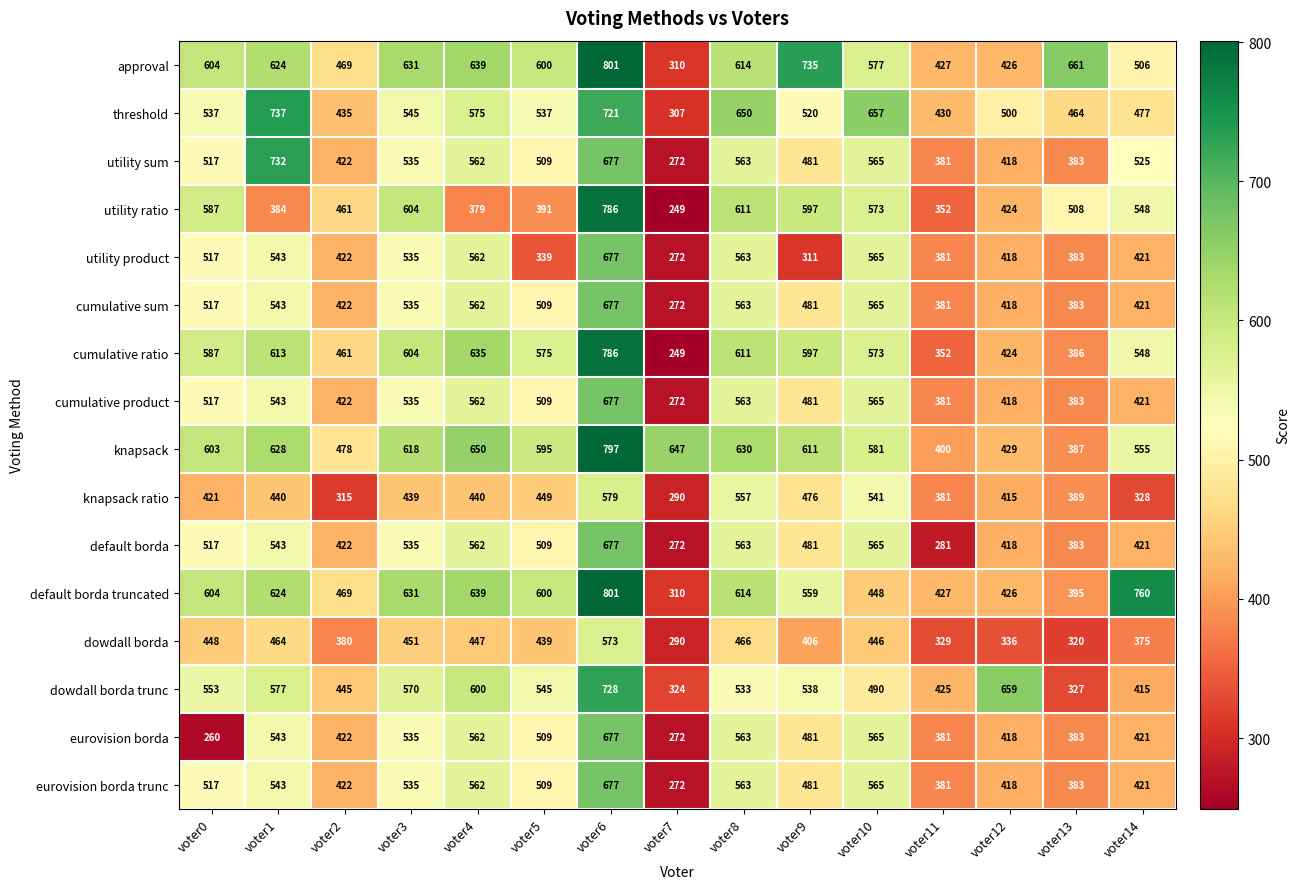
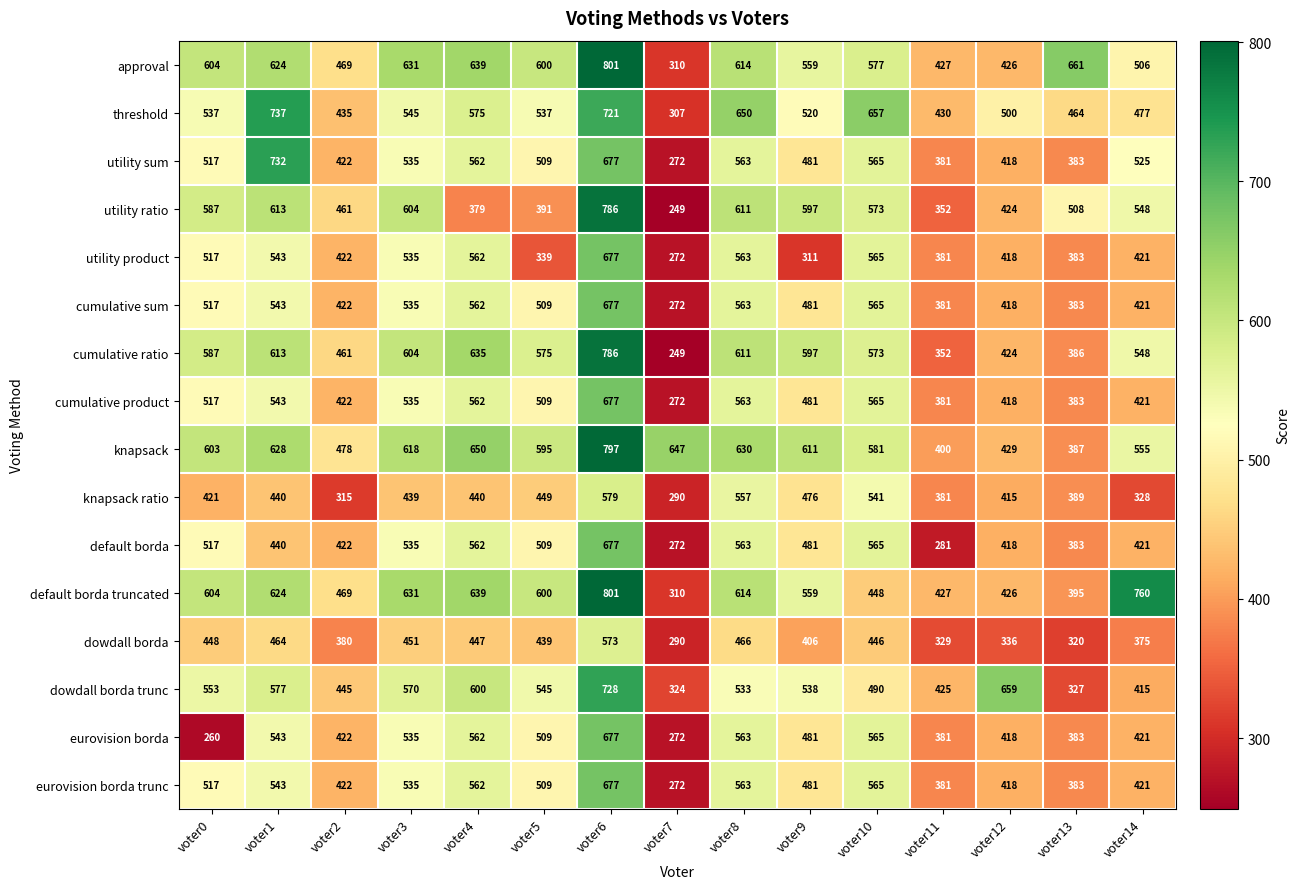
  {
    "approval": {
      "voter0": 604,
      "voter1": 624,
      "voter2": 469,
      "voter3": 631,
      "voter4": 639,
      "voter5": 600,
      "voter6": 801,
      "voter7": 310,
      "voter8": 614,
-     "voter9": 735,
+     "voter9": 559,
      "voter10": 577,
      "voter11": 427,
      "voter12": 426,
      "voter13": 661,
      "voter14": 506
    },
    "utility ratio": {
      "voter0": 587,
-     "voter1": 384,
+     "voter1": 613,
      "voter2": 461,
      "voter3": 604,
      "voter4": 379,
      "voter5": 391,
      "voter6": 786,
      "voter7": 249,
      "voter8": 611,
      "voter9": 597,
      "voter10": 573,
      "voter11": 352,
      "voter12": 424,
      "voter13": 508,
      "voter14": 548
    },
    "default borda": {
      "voter0": 517,
-     "voter1": 543,
+     "voter1": 440,
      "voter2": 422,
      "voter3": 535,
      "voter4": 562,
      "voter5": 509,
      "voter6": 677,
      "voter7": 272,
      "voter8": 563,
      "voter9": 481,
      "voter10": 565,
      "voter11": 281,
      "voter12": 418,
      "voter13": 383,
      "voter14": 421
    }
  }
